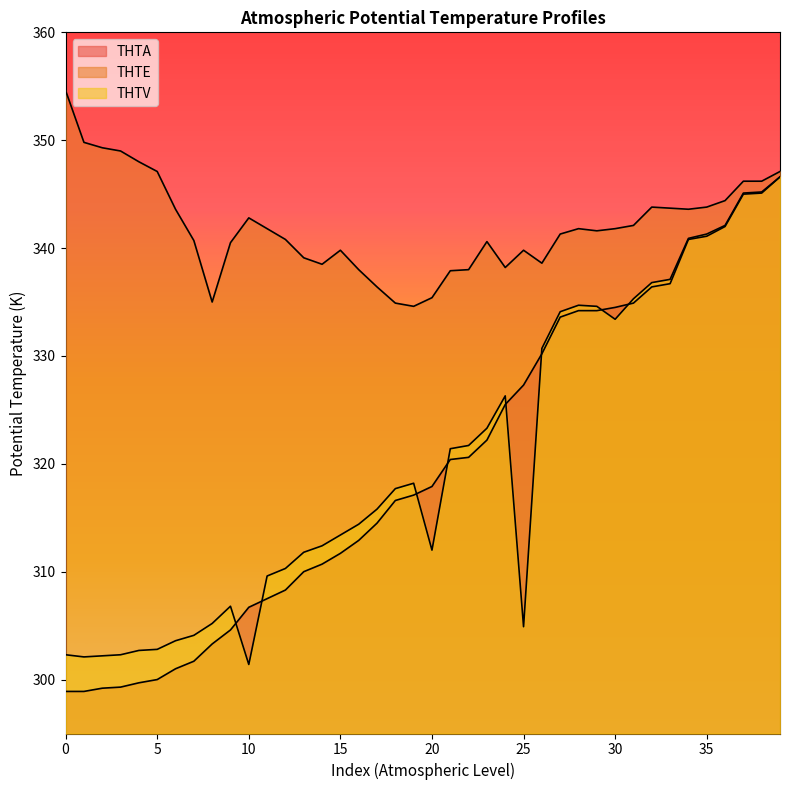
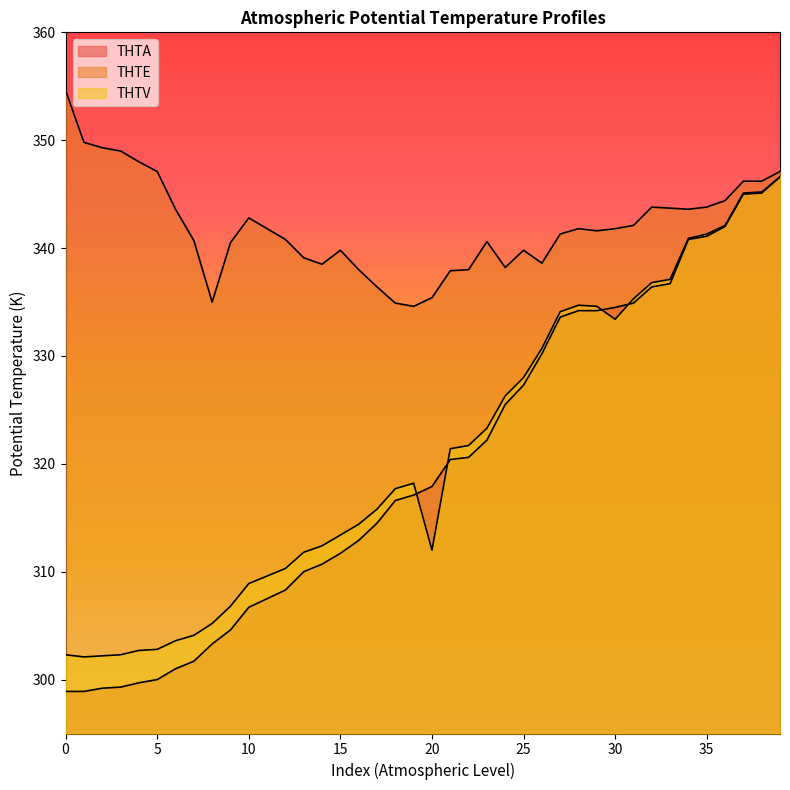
  {
    "THTV": {
      "0": 302.3,
      "5": 302.8,
-     "10": 301.4,
+     "10": 308.9,
      "15": 313.4,
      "20": 312.0,
-     "25": 304.9,
+     "25": 328.0,
      "30": 333.4
    }
  }
